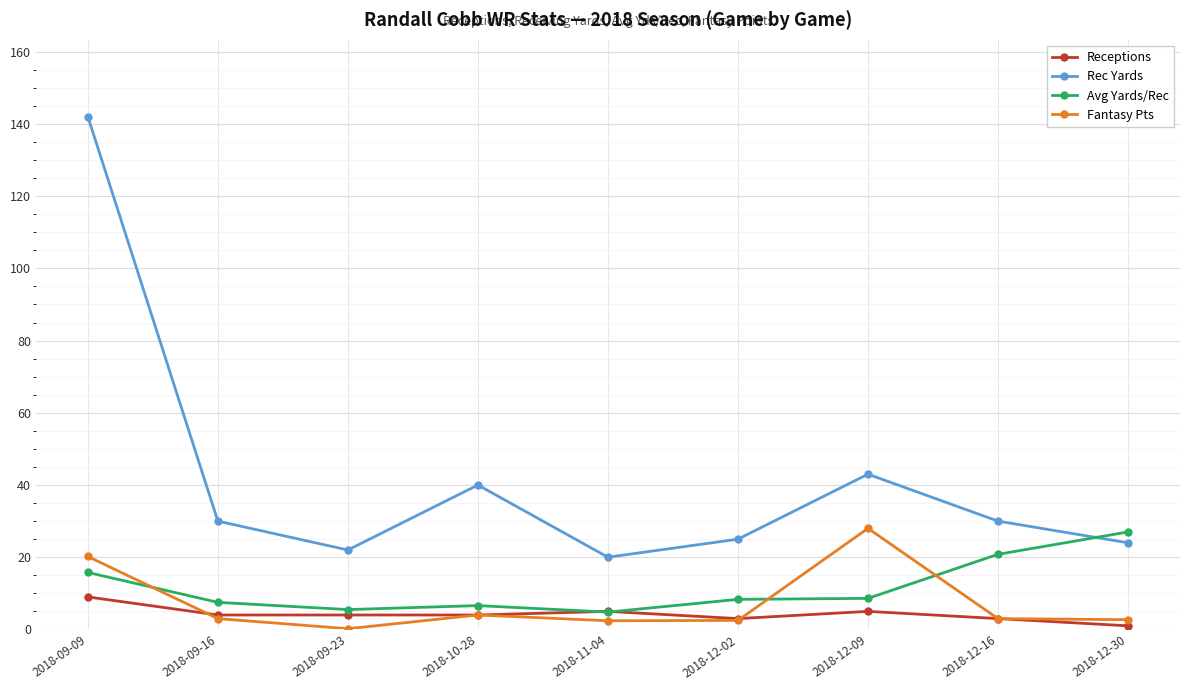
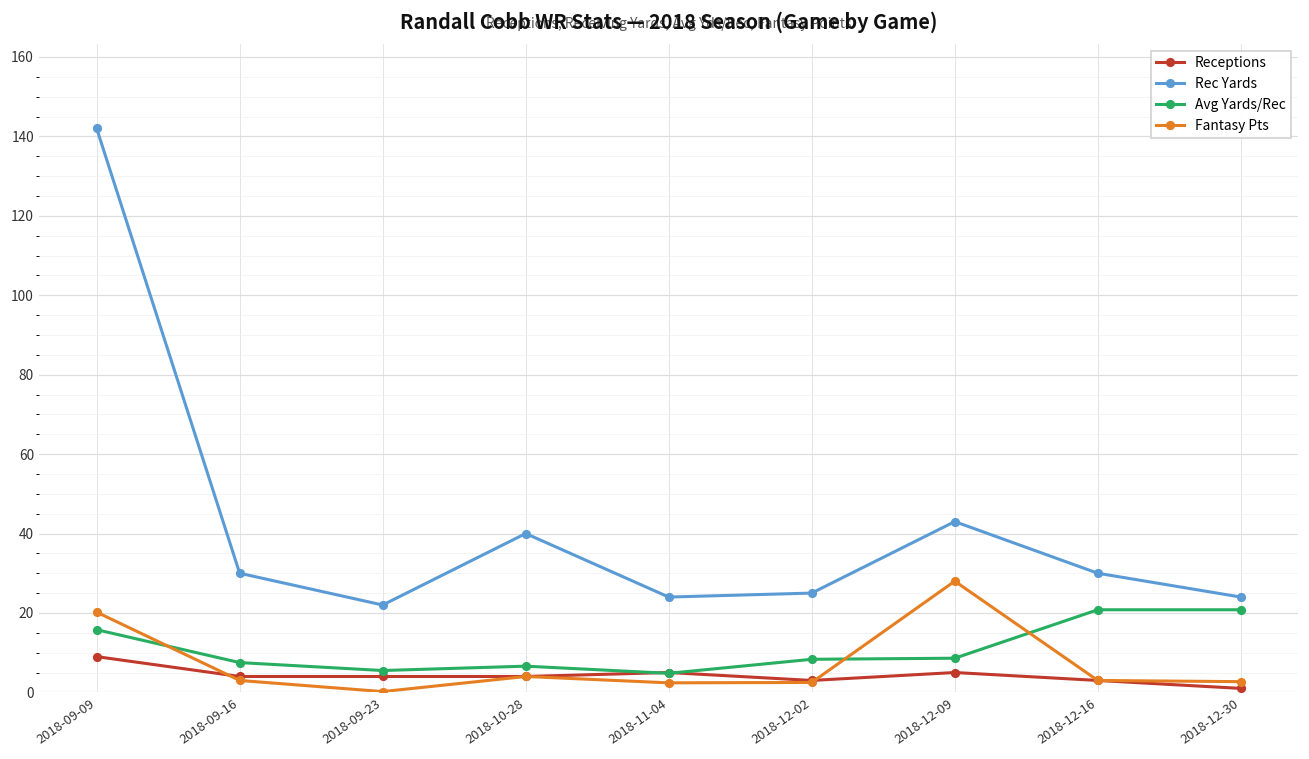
  {
    "Receptions": {
      "2018-09-09": 9,
      "2018-09-16": 4,
      "2018-09-23": 4,
      "2018-12-09": 5,
      "2018-12-30": 1
    },
    "Rec Yards": {
      "2018-09-09": 142,
      "2018-09-16": 30,
      "2018-09-23": 22,
      "2018-10-28": 40,
-     "2018-11-04": 20,
+     "2018-11-04": 24,
      "2018-12-02": 25,
      "2018-12-09": 43,
      "2018-12-16": 30,
      "2018-12-30": 24
    },
    "Avg Yards/Rec": {
      "2018-09-09": 16,
      "2018-09-16": 8,
      "2018-09-23": 6,
      "2018-10-28": 7,
      "2018-12-02": 8,
      "2018-12-09": 9,
      "2018-12-16": 21,
-     "2018-12-30": 27
+     "2018-12-30": 21
    },
    "Fantasy Pts": {
      "2018-09-09": 20,
      "2018-09-16": 3,
      "2018-09-23": 0,
      "2018-11-04": 2,
      "2018-12-09": 28,
      "2018-12-30": 3
    }
  }
